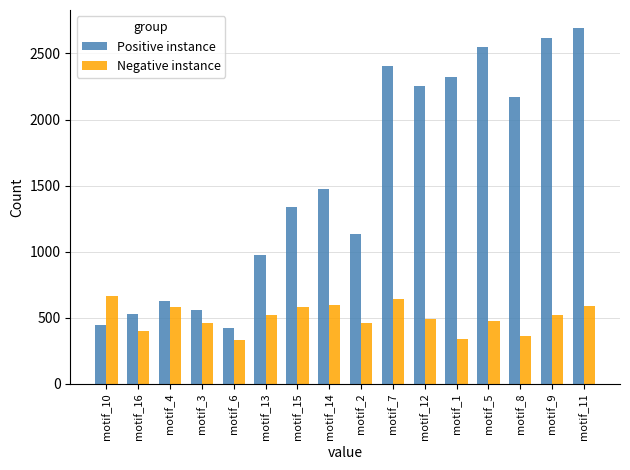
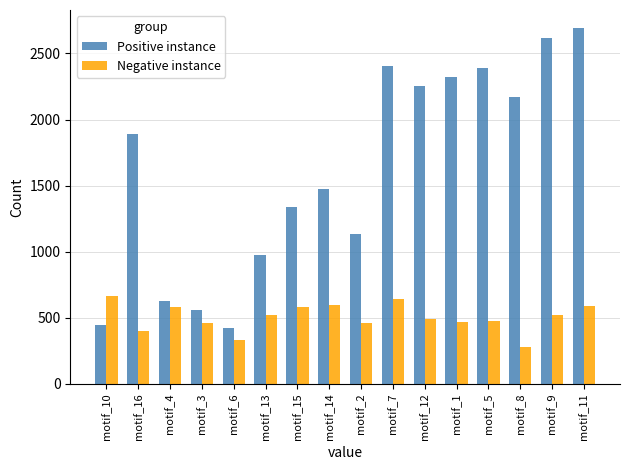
  {
    "Positive instance": {
      "motif_10": 440,
-     "motif_16": 530,
+     "motif_16": 1890,
      "motif_4": 630,
      "motif_3": 560,
      "motif_6": 430,
      "motif_13": 980,
      "motif_15": 1340,
      "motif_14": 1480,
      "motif_2": 1140,
      "motif_7": 2400,
      "motif_12": 2260,
      "motif_1": 2330,
-     "motif_5": 2550,
+     "motif_5": 2390,
      "motif_8": 2170,
      "motif_9": 2620,
      "motif_11": 2690
    },
    "Negative instance": {
      "motif_10": 660,
      "motif_16": 400,
      "motif_4": 580,
      "motif_3": 460,
      "motif_6": 330,
      "motif_13": 530,
      "motif_15": 580,
      "motif_14": 600,
      "motif_2": 460,
      "motif_7": 650,
      "motif_12": 490,
-     "motif_1": 340,
+     "motif_1": 470,
      "motif_5": 480,
-     "motif_8": 370,
+     "motif_8": 280,
      "motif_9": 520,
      "motif_11": 590
    }
  }
